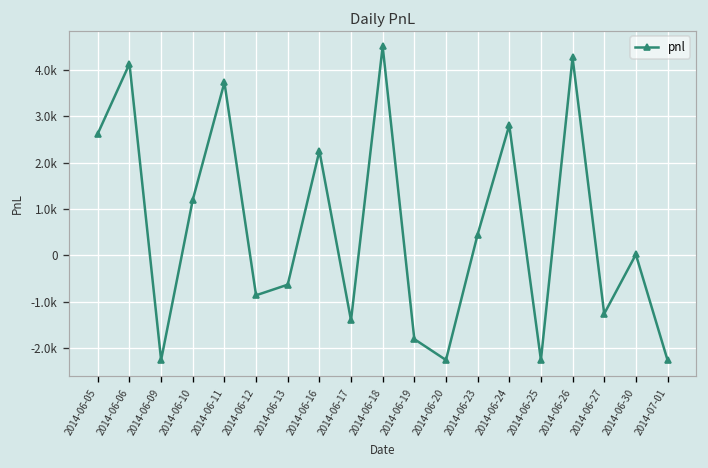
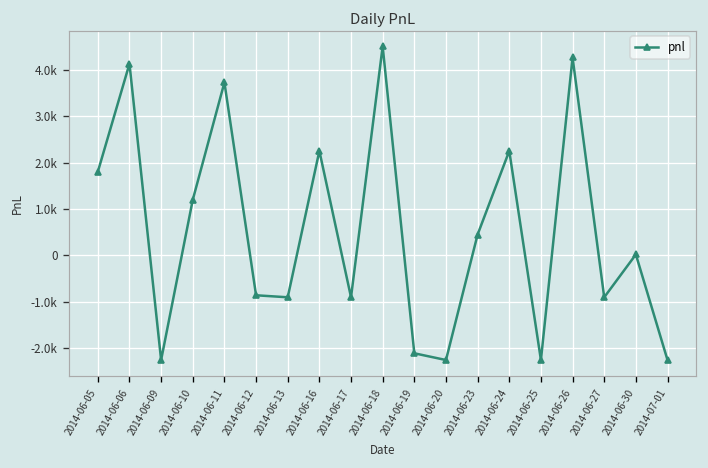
  {
-   "2014-06-05": 2600,
+   "2014-06-05": 1800,
    "2014-06-06": 4100,
    "2014-06-09": -2300,
    "2014-06-10": 1200,
    "2014-06-11": 3700,
    "2014-06-12": -900,
-   "2014-06-13": -600,
+   "2014-06-13": -900,
    "2014-06-16": 2300,
-   "2014-06-17": -1400,
+   "2014-06-17": -900,
    "2014-06-18": 4500,
-   "2014-06-19": -1800,
+   "2014-06-19": -2100,
    "2014-06-20": -2300,
    "2014-06-23": 500,
-   "2014-06-24": 2800,
+   "2014-06-24": 2300,
    "2014-06-25": -2300,
    "2014-06-26": 4300,
-   "2014-06-27": -1300,
+   "2014-06-27": -900,
    "2014-06-30": 0,
    "2014-07-01": -2300
  }
